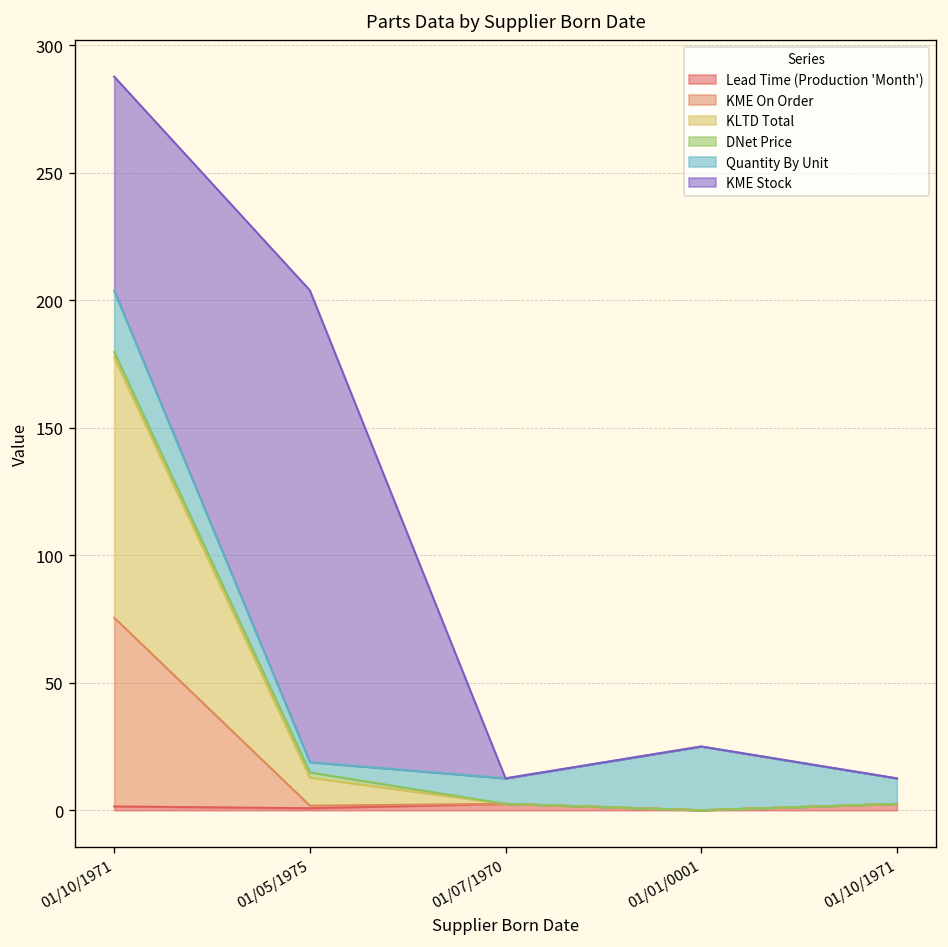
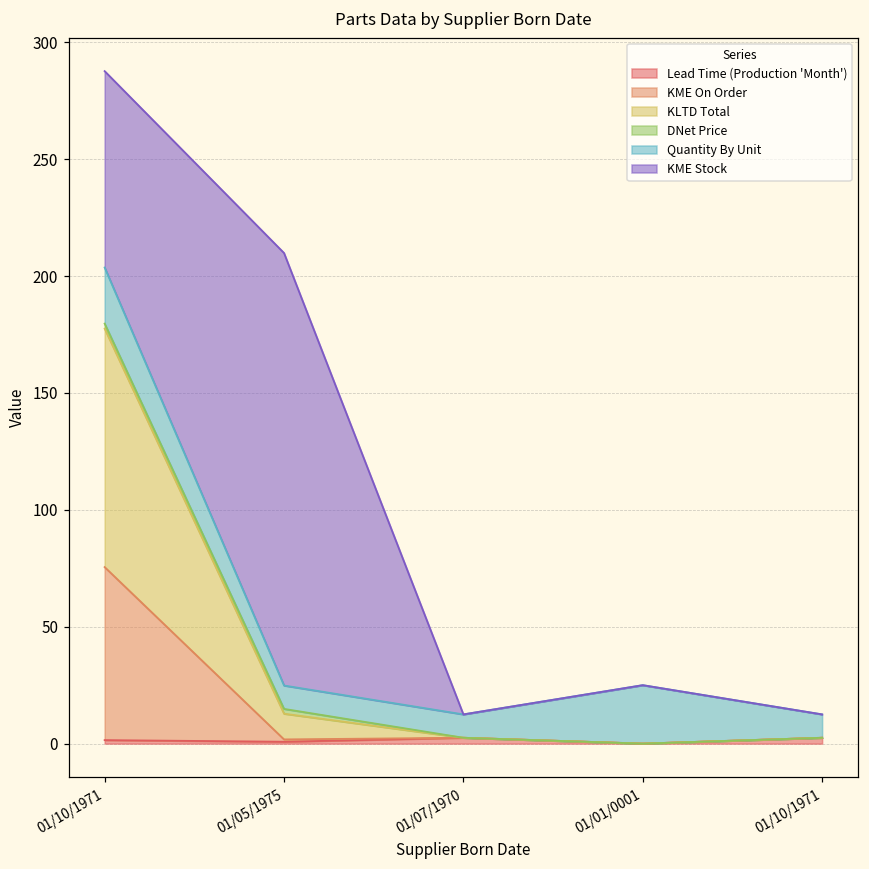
  {
    "Quantity By Unit": {
-     "01/05/1975": 4
+     "01/05/1975": 10
    },
    "KME Stock": {
      "01/05/1975": 185
    }
  }
